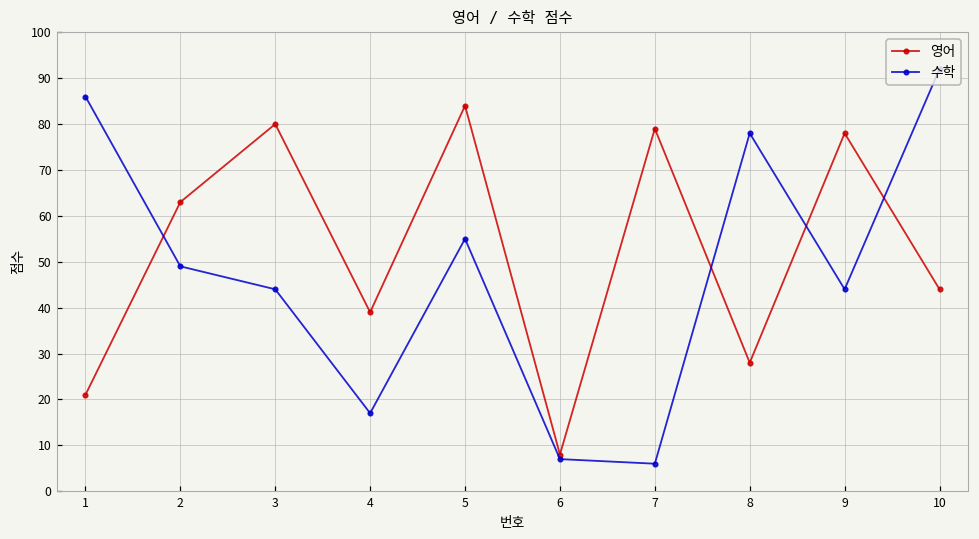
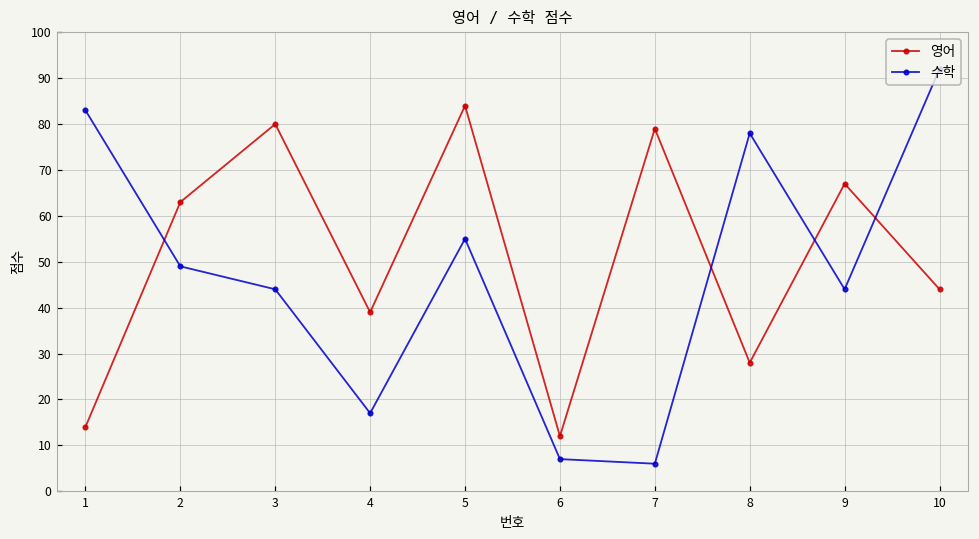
  {
    "영어": {
-     "1": 21,
+     "1": 14,
      "2": 63,
      "3": 80,
      "4": 39,
      "5": 84,
-     "6": 8,
+     "6": 12,
      "7": 79,
      "8": 28,
-     "9": 78,
+     "9": 67,
      "10": 44
    },
    "수학": {
-     "1": 86,
+     "1": 83,
      "2": 49,
      "3": 44,
      "4": 17,
      "5": 55,
      "6": 7,
      "7": 6,
      "8": 78,
      "9": 44
    }
  }
